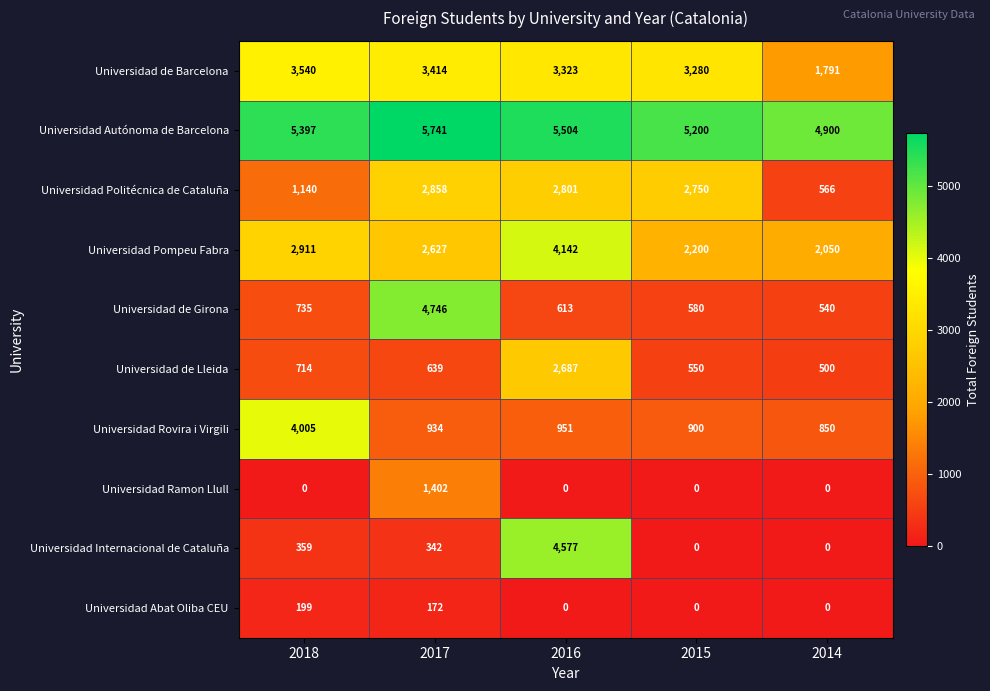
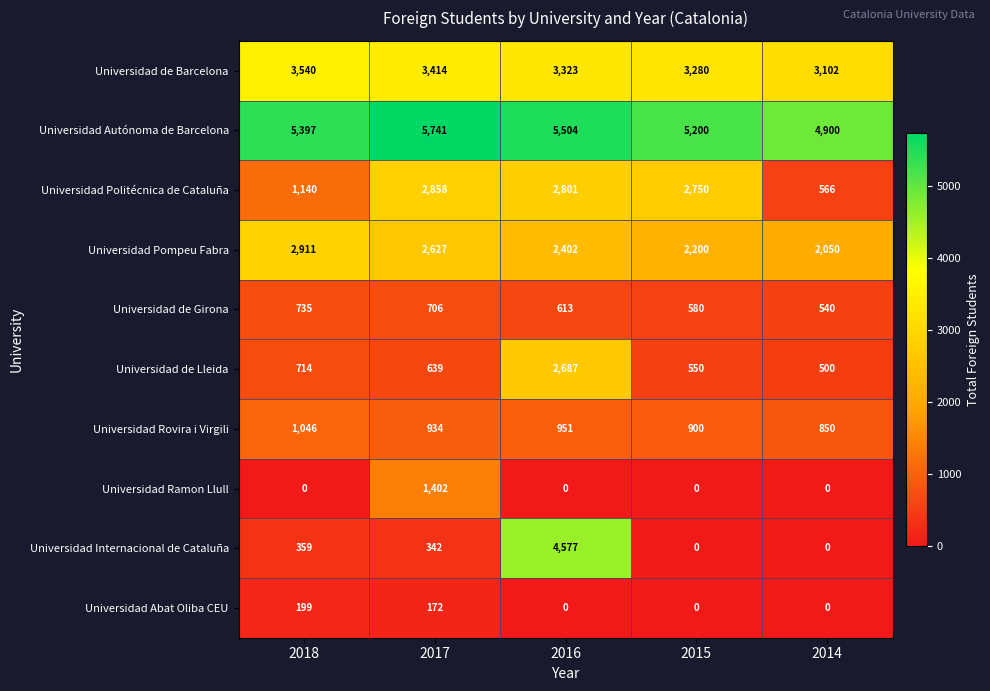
  {
    "Universidad de Barcelona": {
      "2018": "3,540",
      "2017": "3,414",
      "2016": "3,323",
      "2015": "3,280",
-     "2014": "1,791"
+     "2014": "3,102"
    },
    "Universidad Autónoma de Barcelona": {
      "2018": "5,397",
      "2017": "5,741",
      "2016": "5,504",
      "2015": "5,200",
      "2014": "4,900"
    },
    "Universidad Politécnica de Cataluña": {
      "2018": "1,140",
      "2017": "2,858",
      "2016": "2,801",
      "2015": "2,750",
      "2014": "566"
    },
    "Universidad Pompeu Fabra": {
      "2018": "2,911",
      "2017": "2,627",
-     "2016": "4,142",
+     "2016": "2,402",
      "2015": "2,200",
      "2014": "2,050"
    },
    "Universidad de Girona": {
      "2018": "735",
-     "2017": "4,746",
+     "2017": "706",
      "2016": "613",
      "2015": "580",
      "2014": "540"
    },
    "Universidad de Lleida": {
      "2018": "714",
      "2017": "639",
      "2016": "2,687",
      "2015": "550",
      "2014": "500"
    },
    "Universidad Rovira i Virgili": {
-     "2018": "4,005",
+     "2018": "1,046",
      "2017": "934",
      "2016": "951",
      "2015": "900",
      "2014": "850"
    },
    "Universidad Ramon Llull": {
      "2018": "0",
      "2017": "1,402",
      "2016": "0",
      "2015": "0",
      "2014": "0"
    },
    "Universidad Internacional de Cataluña": {
      "2018": "359",
      "2017": "342",
      "2016": "4,577",
      "2015": "0",
      "2014": "0"
    },
    "Universidad Abat Oliba CEU": {
      "2018": "199",
      "2017": "172",
      "2016": "0",
      "2015": "0",
      "2014": "0"
    }
  }
